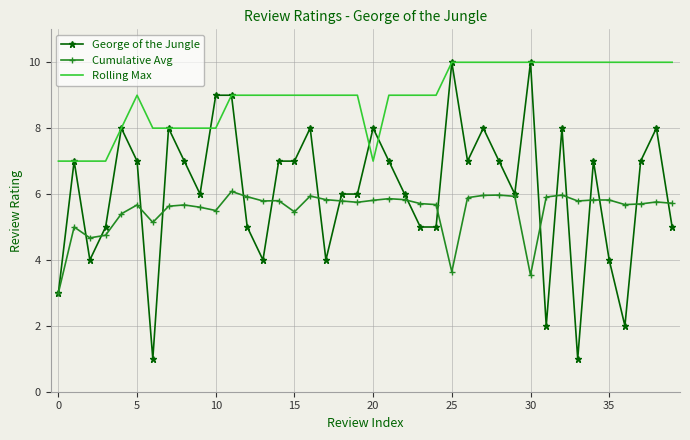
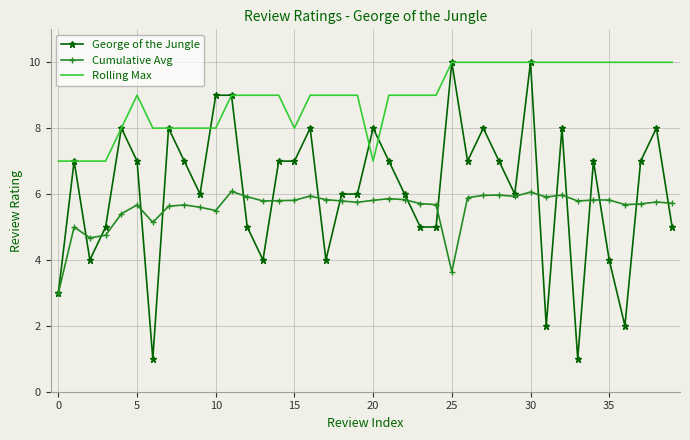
  {
    "George of the Jungle": {
      "5": 7.0,
      "10": 9.0,
      "15": 7.0,
      "20": 8.0,
      "35": 4.0
    },
    "Cumulative Avg": {
      "5": 5.7,
      "10": 5.5,
-     "15": 5.5,
+     "15": 5.8,
      "20": 5.8,
      "25": 3.6,
-     "30": 3.5,
+     "30": 6.1,
      "35": 5.8
    },
    "Rolling Max": {
      "0": 7,
      "5": 9,
      "10": 8,
-     "15": 9,
+     "15": 8,
      "20": 7,
      "35": 10
    }
  }
